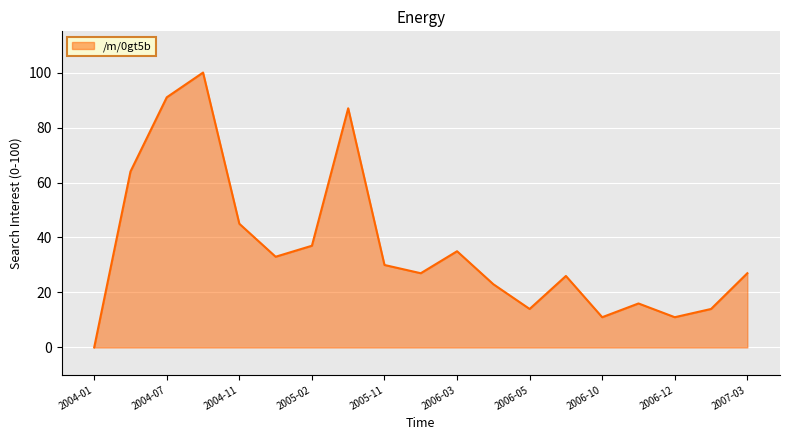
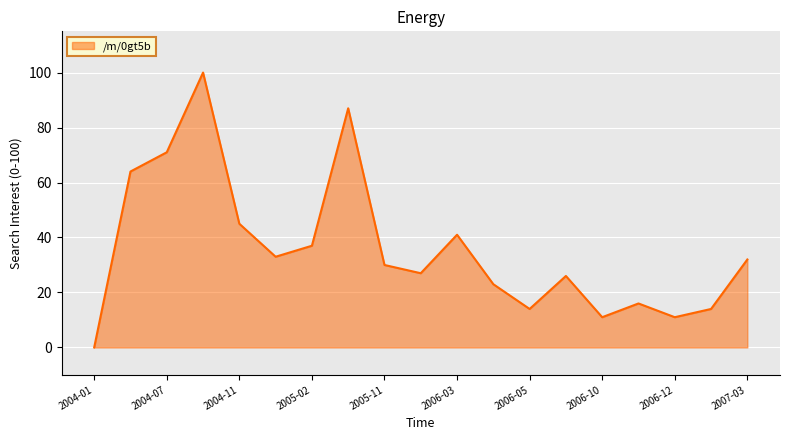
  {
    "2004-01": 0,
-   "2004-07": 91,
+   "2004-07": 71,
    "2004-11": 45,
    "2005-02": 37,
    "2005-11": 30,
-   "2006-03": 35,
+   "2006-03": 41,
    "2006-05": 14,
    "2006-10": 11,
    "2006-12": 11,
-   "2007-03": 27
+   "2007-03": 32
  }
